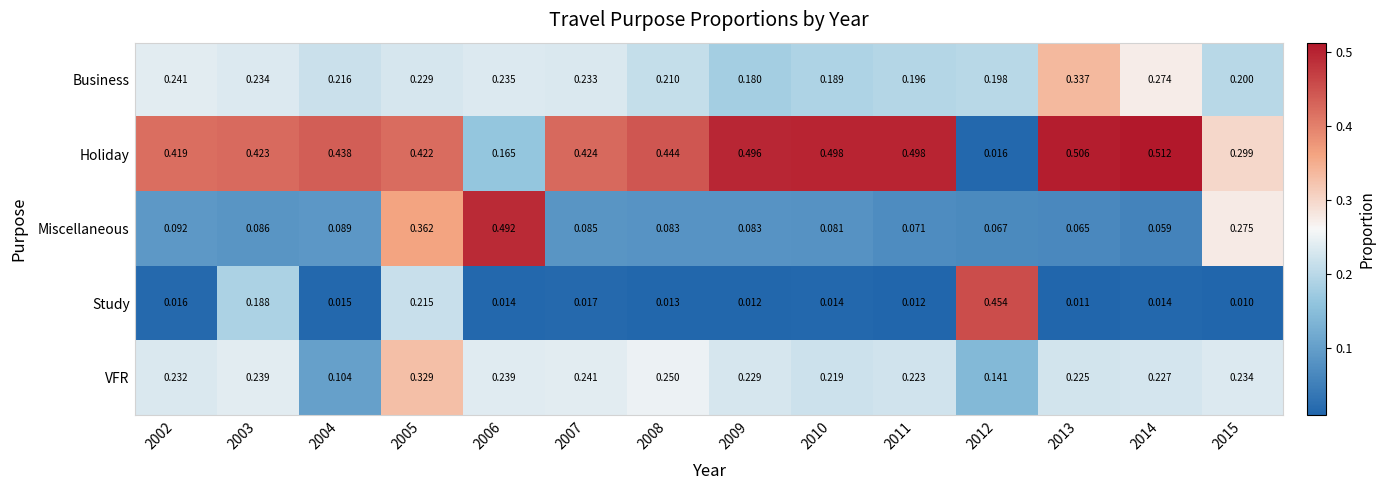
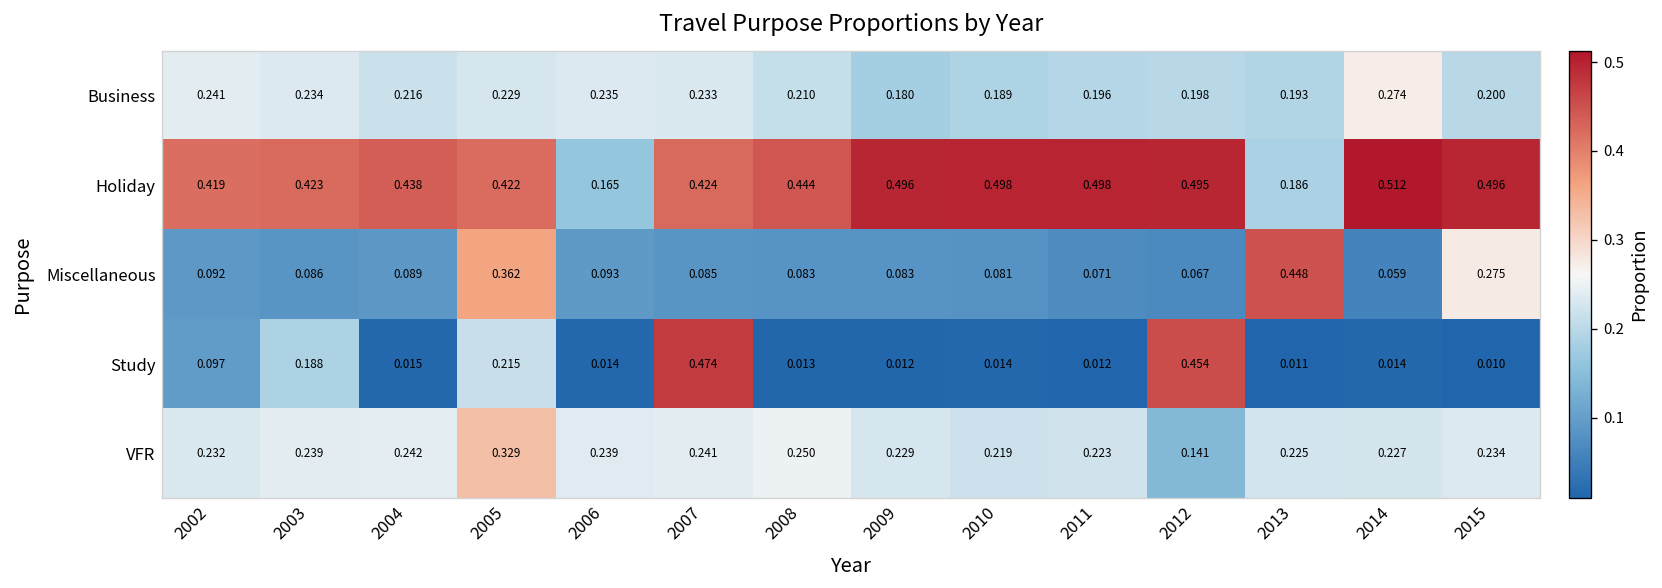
  {
    "Business": {
      "2002": 0.241,
      "2003": 0.234,
      "2004": 0.216,
      "2005": 0.229,
      "2006": 0.235,
      "2007": 0.233,
      "2008": 0.210,
      "2009": 0.180,
      "2010": 0.189,
      "2011": 0.196,
      "2012": 0.198,
-     "2013": 0.337,
+     "2013": 0.193,
      "2014": 0.274,
      "2015": 0.200
    },
    "Holiday": {
      "2002": 0.419,
      "2003": 0.423,
      "2004": 0.438,
      "2005": 0.422,
      "2006": 0.165,
      "2007": 0.424,
      "2008": 0.444,
      "2009": 0.496,
      "2010": 0.498,
      "2011": 0.498,
-     "2012": 0.016,
-     "2013": 0.506,
+     "2012": 0.495,
+     "2013": 0.186,
      "2014": 0.512,
-     "2015": 0.299
+     "2015": 0.496
    },
    "Miscellaneous": {
      "2002": 0.092,
      "2003": 0.086,
      "2004": 0.089,
      "2005": 0.362,
-     "2006": 0.492,
+     "2006": 0.093,
      "2007": 0.085,
      "2008": 0.083,
      "2009": 0.083,
      "2010": 0.081,
      "2011": 0.071,
      "2012": 0.067,
-     "2013": 0.065,
+     "2013": 0.448,
      "2014": 0.059,
      "2015": 0.275
    },
    "Study": {
-     "2002": 0.016,
+     "2002": 0.097,
      "2003": 0.188,
      "2004": 0.015,
      "2005": 0.215,
      "2006": 0.014,
-     "2007": 0.017,
+     "2007": 0.474,
      "2008": 0.013,
      "2009": 0.012,
      "2010": 0.014,
      "2011": 0.012,
      "2012": 0.454,
      "2013": 0.011,
      "2014": 0.014,
      "2015": 0.010
    },
    "VFR": {
      "2002": 0.232,
      "2003": 0.239,
-     "2004": 0.104,
+     "2004": 0.242,
      "2005": 0.329,
      "2006": 0.239,
      "2007": 0.241,
      "2008": 0.250,
      "2009": 0.229,
      "2010": 0.219,
      "2011": 0.223,
      "2012": 0.141,
      "2013": 0.225,
      "2014": 0.227,
      "2015": 0.234
    }
  }
